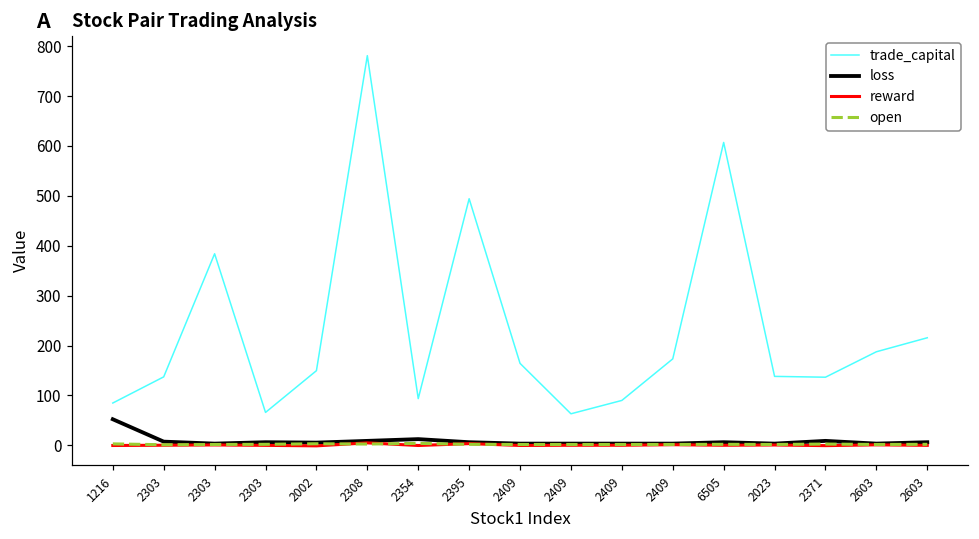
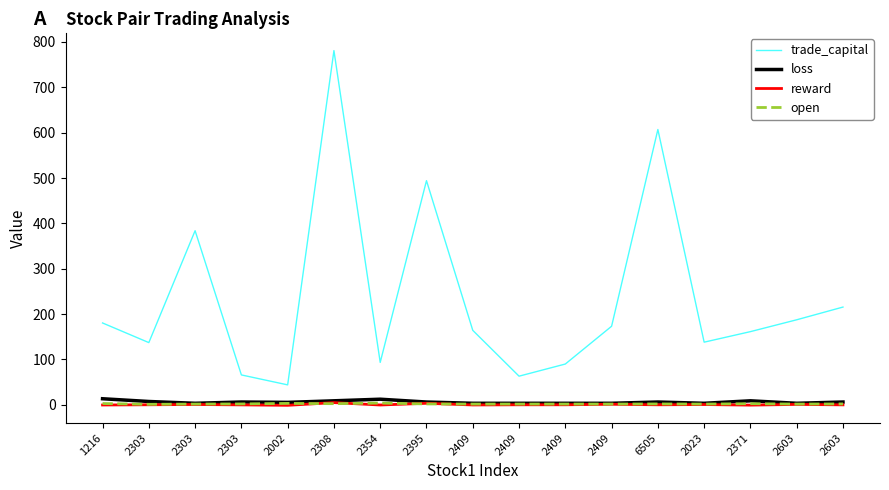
  {
    "trade_capital": {
-     "1216": 80,
-     "2002": 150,
+     "1216": 180,
+     "2002": 40,
      "2308": 780,
      "2354": 90,
      "2395": 490,
      "6505": 610,
      "2023": 140,
-     "2371": 140
+     "2371": 160
    },
    "loss": {
-     "1216": 50,
+     "1216": 10,
      "2354": 10,
      "2371": 10
    }
  }
